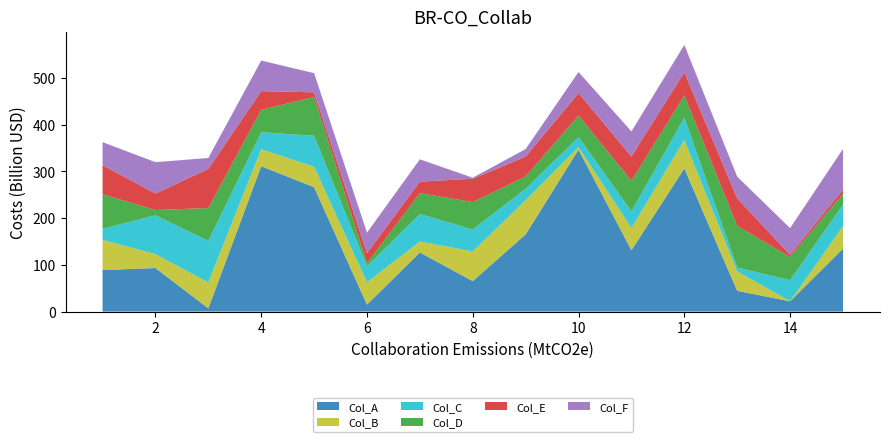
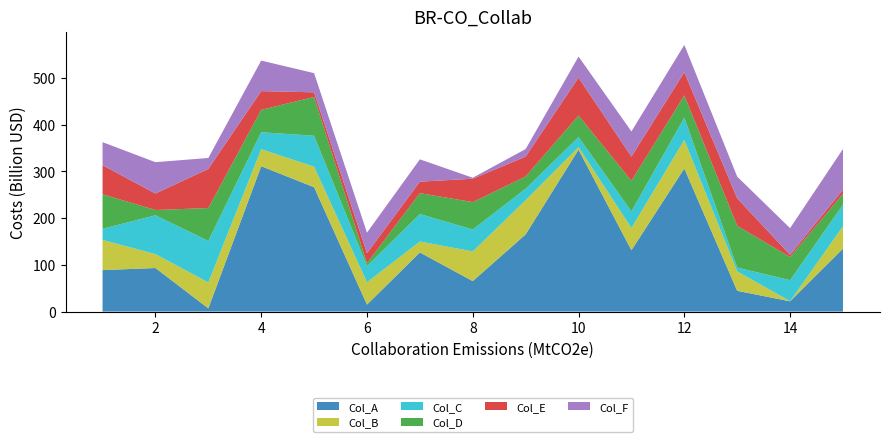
  {
    "Col_A": {
      "2": 90,
      "4": 310,
      "6": 10,
      "8": 70,
      "10": 350,
      "12": 310
    },
    "Col_B": {
      "2": 30,
      "4": 40,
      "6": 50,
      "8": 60,
      "10": 10,
      "12": 60
    },
    "Col_C": {
      "2": 80,
      "4": 40,
      "6": 30,
      "8": 50,
      "10": 20,
      "12": 50,
      "14": 40
    },
    "Col_D": {
      "2": 10,
      "4": 50,
      "6": 10,
      "8": 60,
      "10": 50,
      "12": 50
    },
    "Col_E": {
      "2": 40,
      "4": 40,
      "6": 20,
-     "10": 50,
+     "10": 80,
      "12": 50
    },
    "Col_F": {
      "2": 70,
      "4": 70,
      "6": 40,
      "10": 40,
      "12": 60,
      "14": 60
    }
  }
